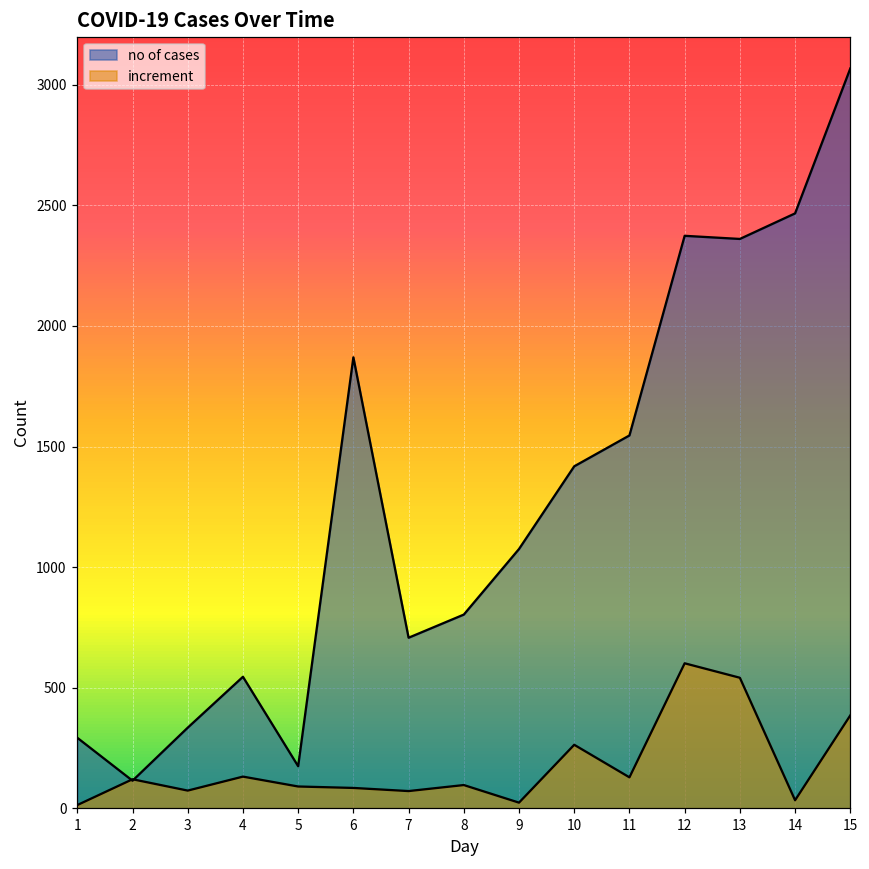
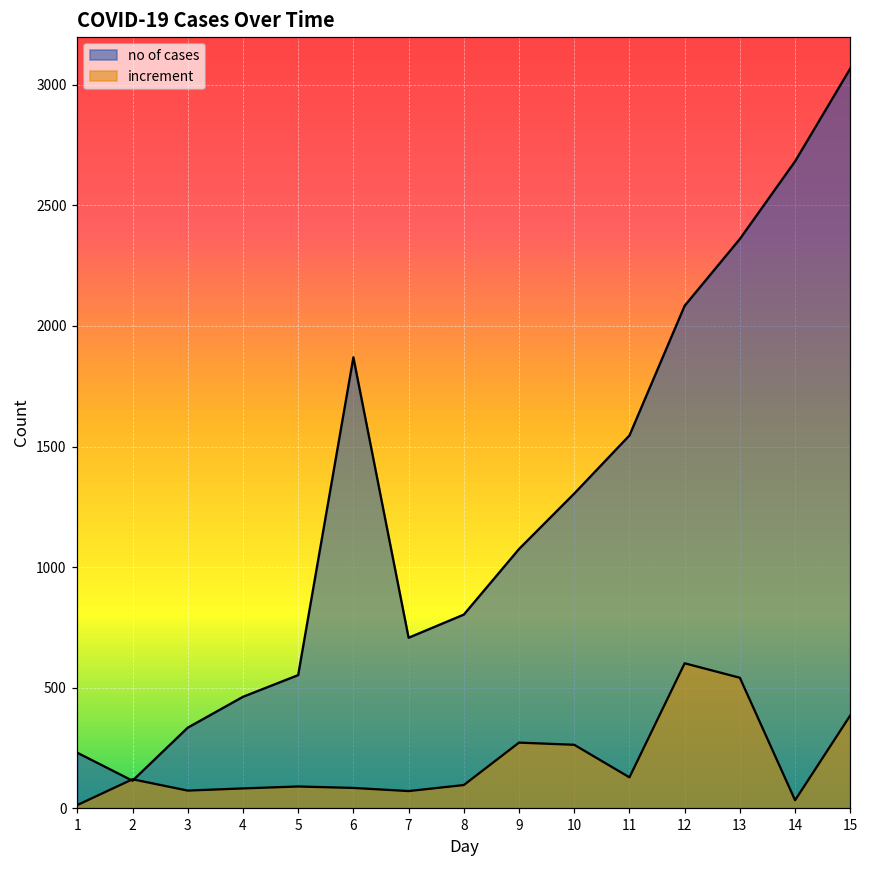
  {
    "no of cases": {
-     "1": 290,
+     "1": 230,
      "3": 330,
-     "4": 550,
-     "5": 170,
+     "4": 460,
+     "5": 550,
      "6": 1870,
      "7": 710,
      "8": 800,
      "9": 1080,
-     "10": 1420,
+     "10": 1310,
      "11": 1550,
-     "12": 2370,
+     "12": 2080,
      "13": 2360,
-     "14": 2470,
+     "14": 2680,
      "15": 3070
    },
    "increment": {
      "1": 10,
      "3": 70,
-     "4": 130,
+     "4": 80,
      "5": 90,
      "6": 80,
      "7": 70,
      "8": 100,
-     "9": 20,
+     "9": 270,
      "10": 260,
      "11": 130,
      "12": 600,
      "13": 540,
      "14": 30,
      "15": 390
    }
  }
